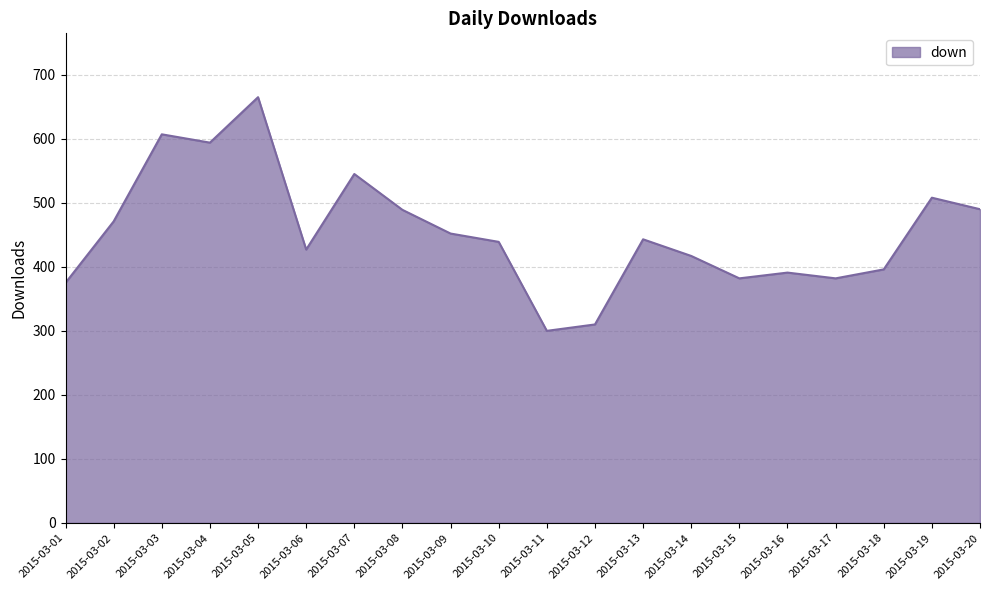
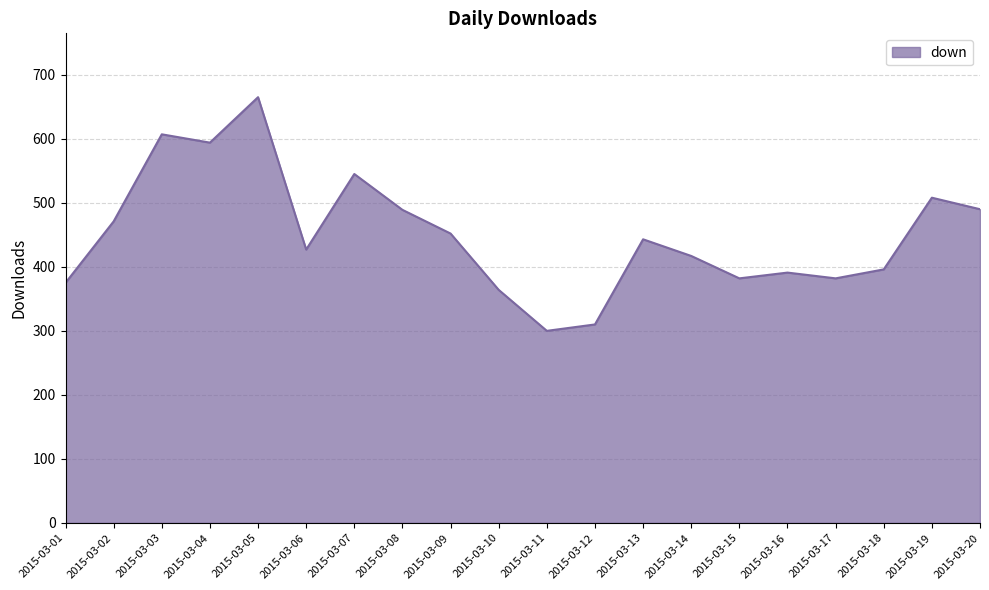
  {
    "2015-03-01": 380,
    "2015-03-02": 470,
    "2015-03-03": 610,
    "2015-03-04": 590,
    "2015-03-05": 670,
    "2015-03-06": 430,
    "2015-03-07": 550,
    "2015-03-08": 490,
    "2015-03-09": 450,
-   "2015-03-10": 440,
+   "2015-03-10": 360,
    "2015-03-11": 300,
    "2015-03-12": 310,
    "2015-03-13": 440,
    "2015-03-14": 420,
    "2015-03-15": 380,
    "2015-03-16": 390,
    "2015-03-17": 380,
    "2015-03-18": 400,
    "2015-03-19": 510,
    "2015-03-20": 490
  }
